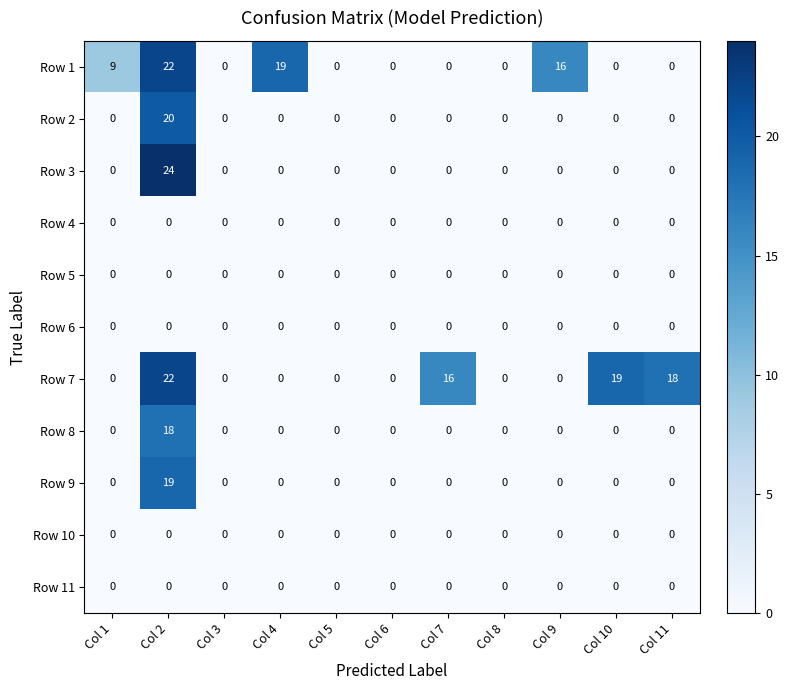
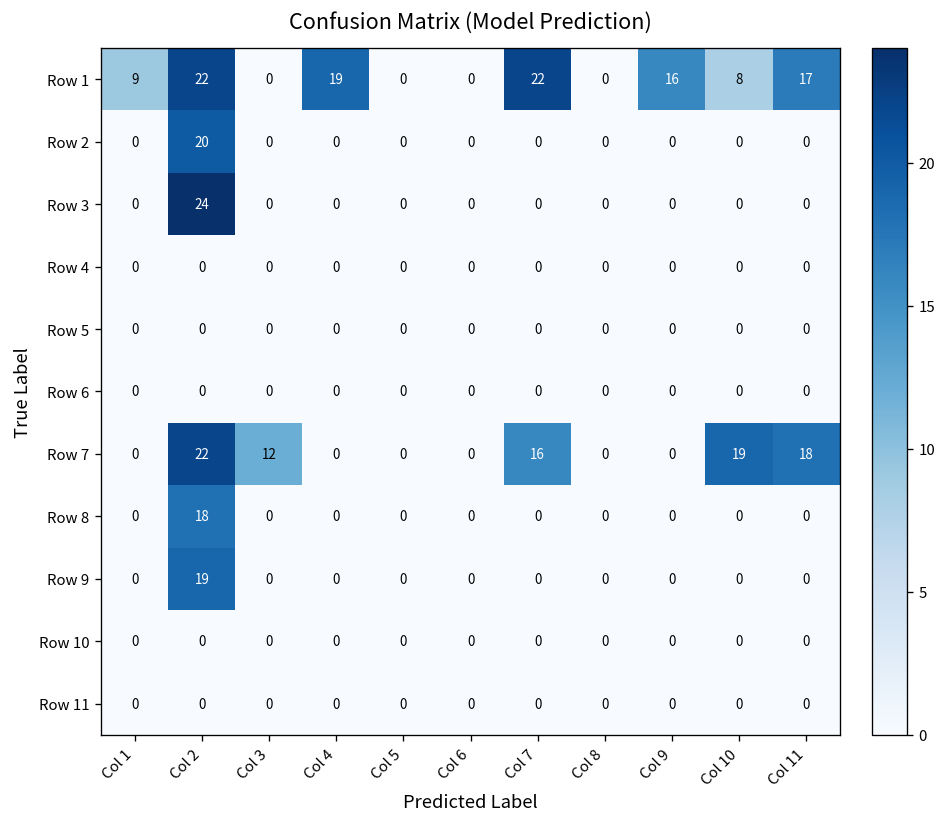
  {
    "Row 1": {
      "Col 1": 9,
      "Col 2": 22,
      "Col 3": 0,
      "Col 4": 19,
      "Col 5": 0,
      "Col 6": 0,
-     "Col 7": 0,
+     "Col 7": 22,
      "Col 8": 0,
      "Col 9": 16,
-     "Col 10": 0,
-     "Col 11": 0
+     "Col 10": 8,
+     "Col 11": 17
    },
    "Row 2": {
      "Col 1": 0,
      "Col 2": 20,
      "Col 3": 0,
      "Col 4": 0,
      "Col 5": 0,
      "Col 6": 0,
      "Col 7": 0,
      "Col 8": 0,
      "Col 9": 0,
      "Col 10": 0,
      "Col 11": 0
    },
    "Row 3": {
      "Col 1": 0,
      "Col 2": 24,
      "Col 3": 0,
      "Col 4": 0,
      "Col 5": 0,
      "Col 6": 0,
      "Col 7": 0,
      "Col 8": 0,
      "Col 9": 0,
      "Col 10": 0,
      "Col 11": 0
    },
    "Row 4": {
      "Col 1": 0,
      "Col 2": 0,
      "Col 3": 0,
      "Col 4": 0,
      "Col 5": 0,
      "Col 6": 0,
      "Col 7": 0,
      "Col 8": 0,
      "Col 9": 0,
      "Col 10": 0,
      "Col 11": 0
    },
    "Row 5": {
      "Col 1": 0,
      "Col 2": 0,
      "Col 3": 0,
      "Col 4": 0,
      "Col 5": 0,
      "Col 6": 0,
      "Col 7": 0,
      "Col 8": 0,
      "Col 9": 0,
      "Col 10": 0,
      "Col 11": 0
    },
    "Row 6": {
      "Col 1": 0,
      "Col 2": 0,
      "Col 3": 0,
      "Col 4": 0,
      "Col 5": 0,
      "Col 6": 0,
      "Col 7": 0,
      "Col 8": 0,
      "Col 9": 0,
      "Col 10": 0,
      "Col 11": 0
    },
    "Row 7": {
      "Col 1": 0,
      "Col 2": 22,
-     "Col 3": 0,
+     "Col 3": 12,
      "Col 4": 0,
      "Col 5": 0,
      "Col 6": 0,
      "Col 7": 16,
      "Col 8": 0,
      "Col 9": 0,
      "Col 10": 19,
      "Col 11": 18
    },
    "Row 8": {
      "Col 1": 0,
      "Col 2": 18,
      "Col 3": 0,
      "Col 4": 0,
      "Col 5": 0,
      "Col 6": 0,
      "Col 7": 0,
      "Col 8": 0,
      "Col 9": 0,
      "Col 10": 0,
      "Col 11": 0
    },
    "Row 9": {
      "Col 1": 0,
      "Col 2": 19,
      "Col 3": 0,
      "Col 4": 0,
      "Col 5": 0,
      "Col 6": 0,
      "Col 7": 0,
      "Col 8": 0,
      "Col 9": 0,
      "Col 10": 0,
      "Col 11": 0
    },
    "Row 10": {
      "Col 1": 0,
      "Col 2": 0,
      "Col 3": 0,
      "Col 4": 0,
      "Col 5": 0,
      "Col 6": 0,
      "Col 7": 0,
      "Col 8": 0,
      "Col 9": 0,
      "Col 10": 0,
      "Col 11": 0
    },
    "Row 11": {
      "Col 1": 0,
      "Col 2": 0,
      "Col 3": 0,
      "Col 4": 0,
      "Col 5": 0,
      "Col 6": 0,
      "Col 7": 0,
      "Col 8": 0,
      "Col 9": 0,
      "Col 10": 0,
      "Col 11": 0
    }
  }
